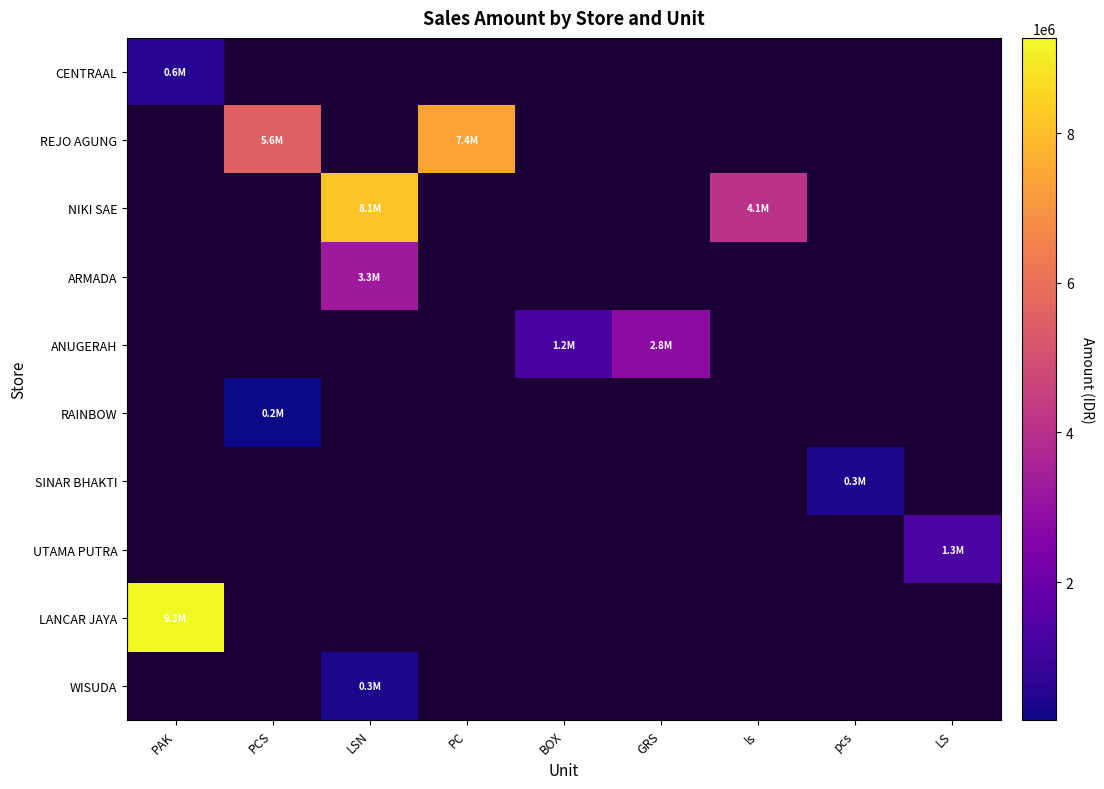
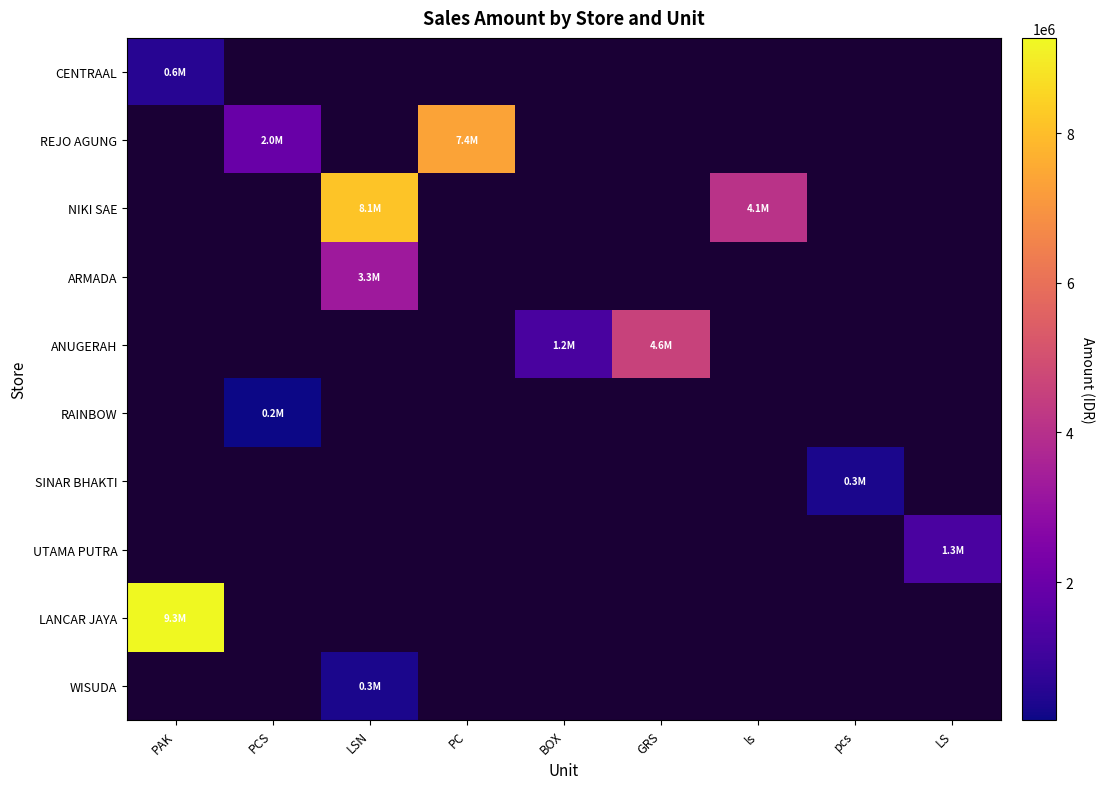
  {
    "CENTRAAL": {
      "PAK": "0.6M"
    },
    "REJO AGUNG": {
-     "PCS": "5.6M",
+     "PCS": "2.0M",
      "PC": "7.4M"
    },
    "NIKI SAE": {
      "LSN": "8.1M",
      "ls": "4.1M"
    },
    "ARMADA": {
      "LSN": "3.3M"
    },
    "ANUGERAH": {
      "BOX": "1.2M",
-     "GRS": "2.8M"
+     "GRS": "4.6M"
    },
    "RAINBOW": {
      "PCS": "0.2M"
    },
    "SINAR BHAKTI": {
      "pcs": "0.3M"
    },
    "UTAMA PUTRA": {
      "LS": "1.3M"
    },
    "LANCAR JAYA": {
      "PAK": "9.3M"
    },
    "WISUDA": {
      "LSN": "0.3M"
    }
  }
